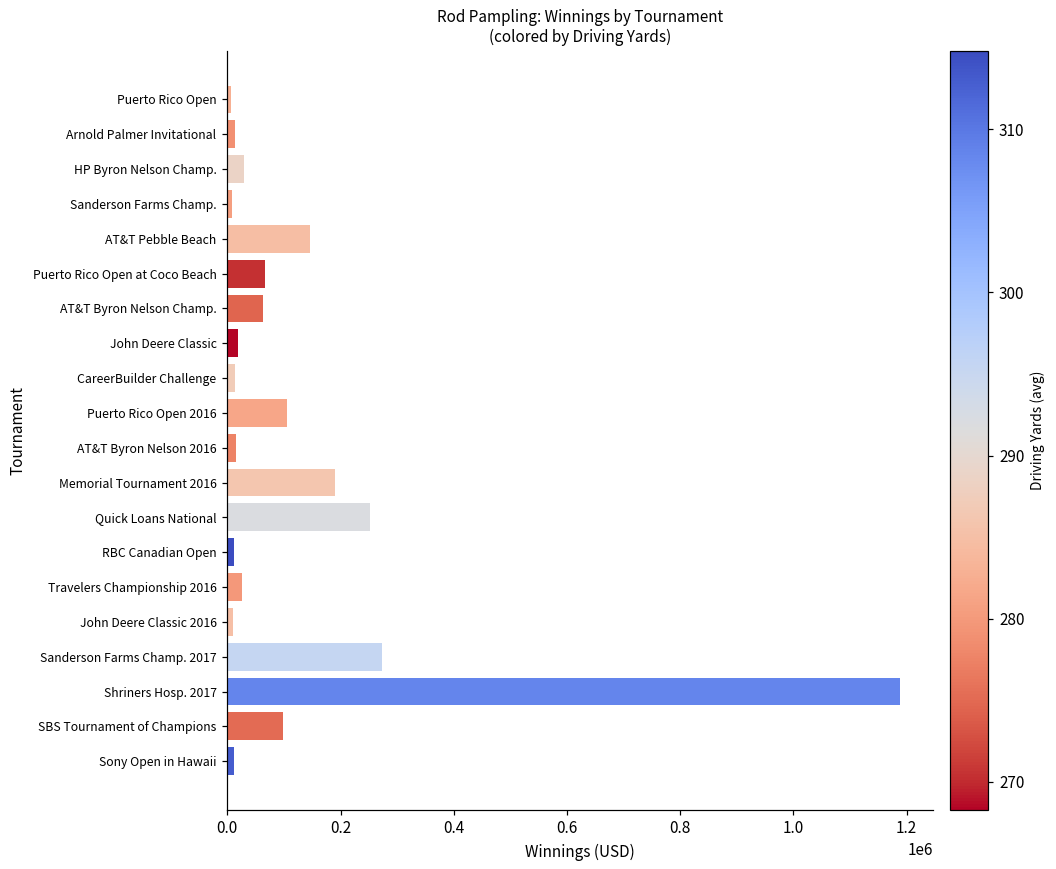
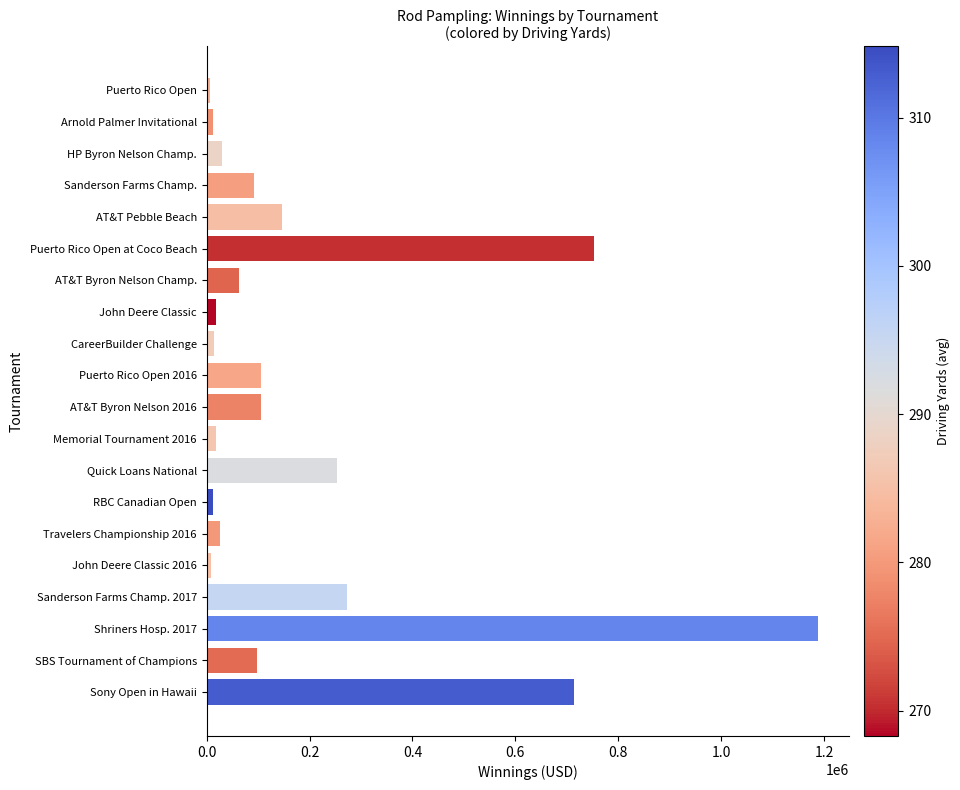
  {
    "Puerto Rico Open": 10000,
    "Arnold Palmer Invitational": 10000,
    "HP Byron Nelson Champ.": 30000,
-   "Sanderson Farms Champ.": 10000,
+   "Sanderson Farms Champ.": 90000,
    "AT&T Pebble Beach": 150000,
-   "Puerto Rico Open at Coco Beach": 70000,
+   "Puerto Rico Open at Coco Beach": 750000,
    "AT&T Byron Nelson Champ.": 60000,
    "John Deere Classic": 20000,
    "CareerBuilder Challenge": 10000,
    "Puerto Rico Open 2016": 110000,
-   "AT&T Byron Nelson 2016": 10000,
-   "Memorial Tournament 2016": 190000,
+   "AT&T Byron Nelson 2016": 110000,
+   "Memorial Tournament 2016": 20000,
    "Quick Loans National": 250000,
    "RBC Canadian Open": 10000,
    "Travelers Championship 2016": 30000,
    "John Deere Classic 2016": 10000,
    "Sanderson Farms Champ. 2017": 270000,
    "Shriners Hosp. 2017": 1190000,
    "SBS Tournament of Champions": 100000,
-   "Sony Open in Hawaii": 10000
+   "Sony Open in Hawaii": 710000
  }
